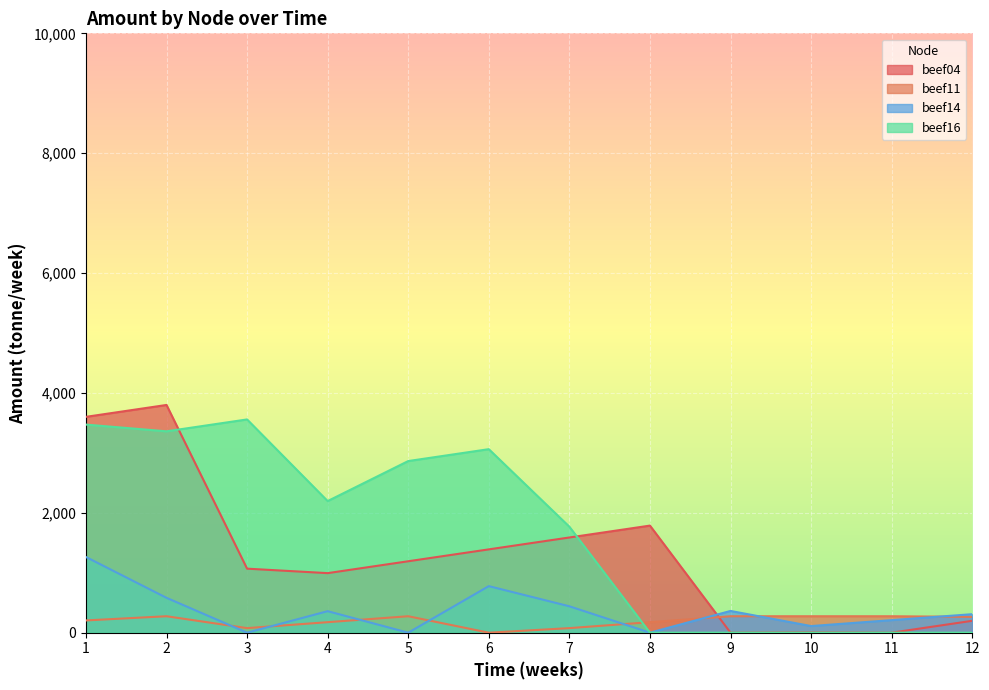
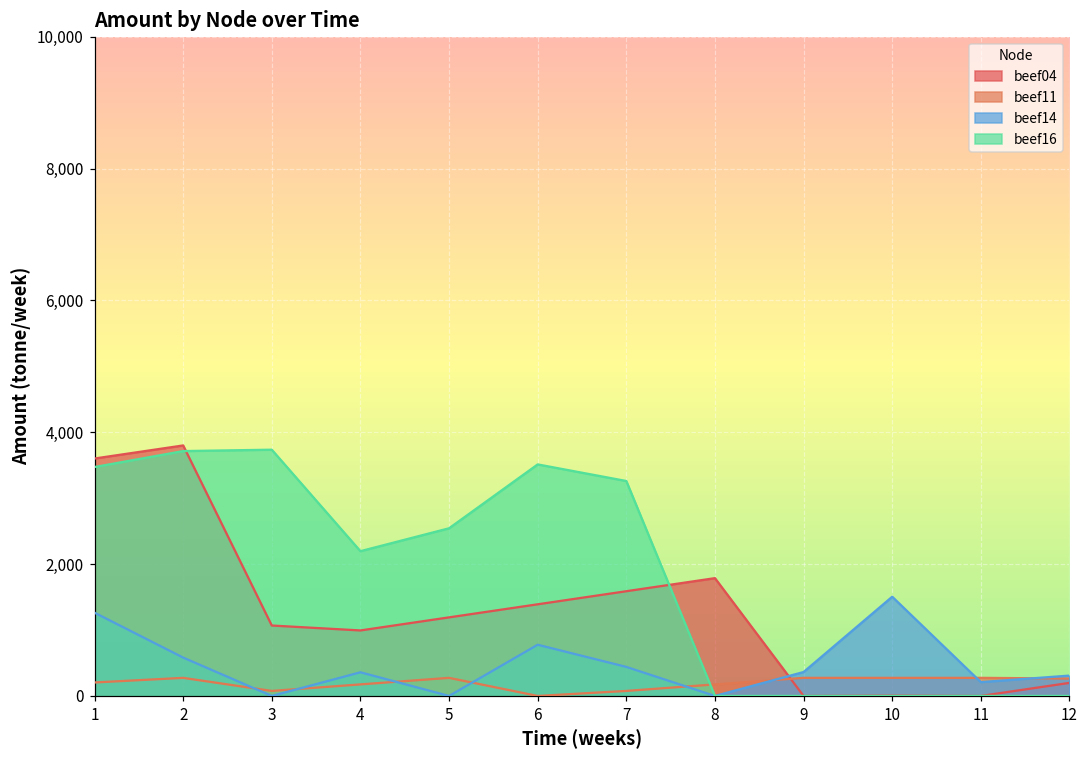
  {
    "beef14": {
      "1": "1,300",
      "2": "600",
      "3": "0",
      "4": "400",
      "5": "0",
      "6": "800",
      "7": "400",
      "9": "400",
-     "10": "100",
+     "10": "1,500",
      "11": "200",
      "12": "300"
    },
    "beef16": {
      "1": "3,500",
-     "2": "3,400",
-     "3": "3,600",
+     "2": "3,700",
+     "3": "3,700",
      "4": "2,200",
-     "5": "2,900",
-     "6": "3,100",
-     "7": "1,800",
+     "5": "2,500",
+     "6": "3,500",
+     "7": "3,300",
      "12": "0"
    }
  }
